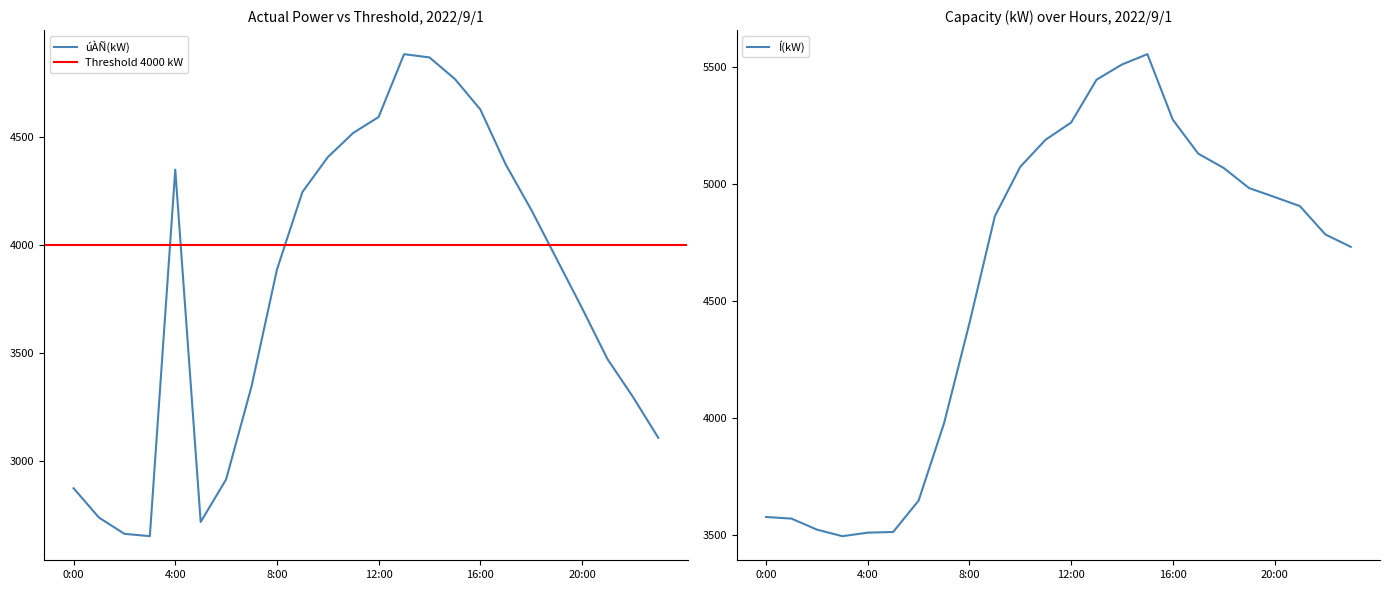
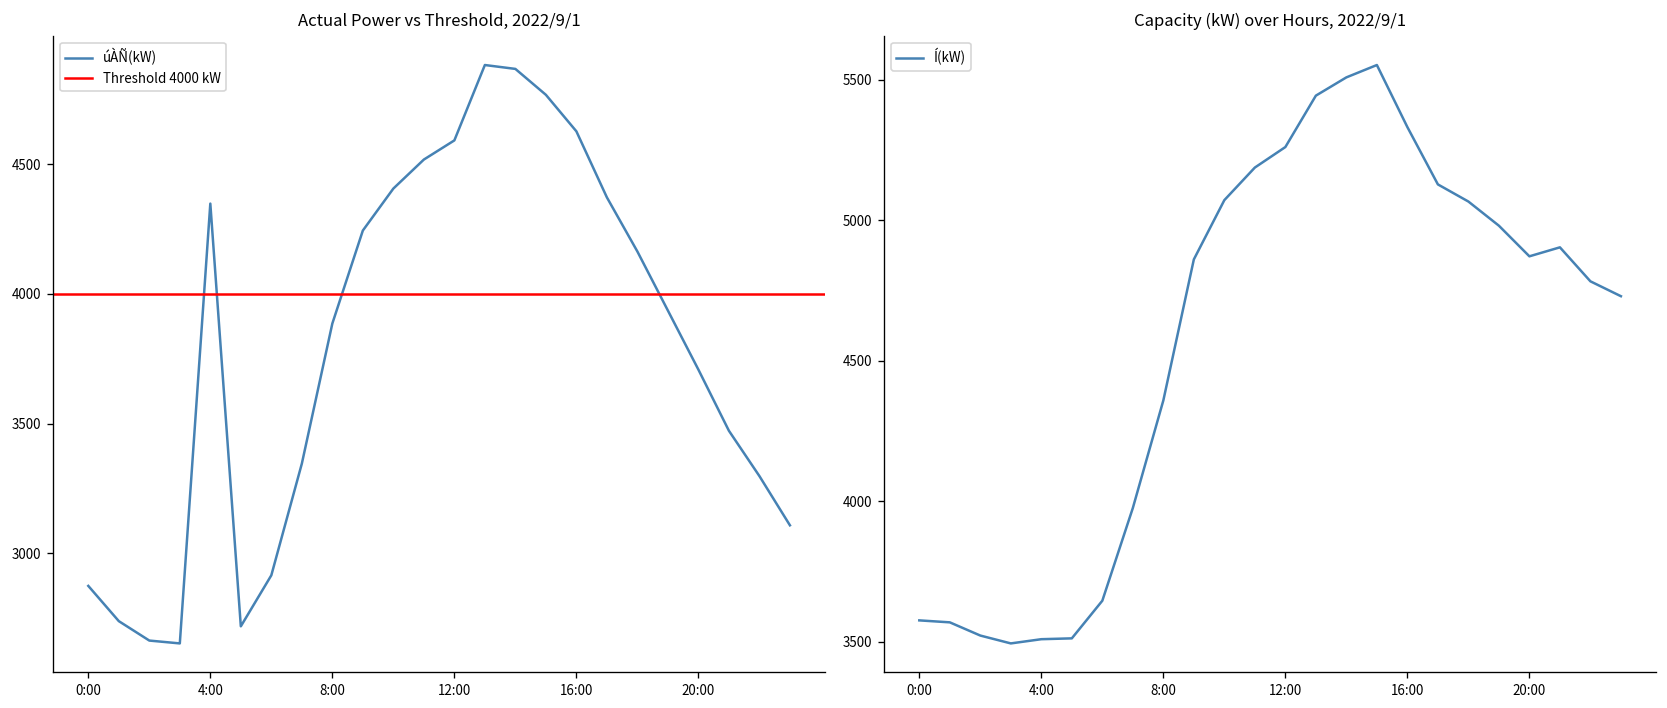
  {
    "Actual Power vs Threshold, 2022/9/1": {
      "0:00": 2870,
      "4:00": 4350,
      "8:00": 3890,
      "12:00": 4590,
      "16:00": 4630,
      "20:00": 3710
    },
    "Capacity (kW) over Hours, 2022/9/1": {
      "0:00": 3580,
      "4:00": 3510,
-     "8:00": 4400,
+     "8:00": 4360,
      "12:00": 5260,
-     "16:00": 5270,
-     "20:00": 4940
+     "16:00": 5330,
+     "20:00": 4870
    }
  }
